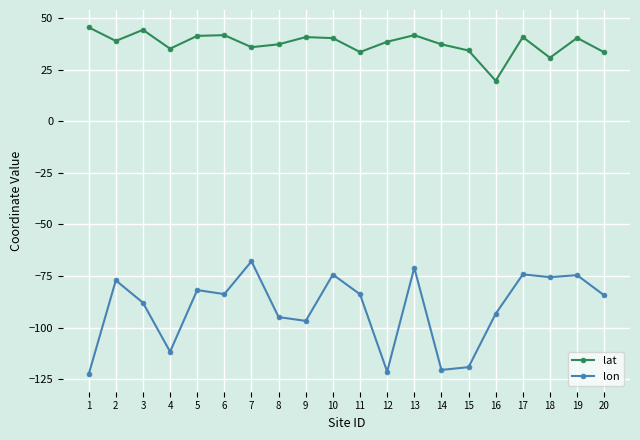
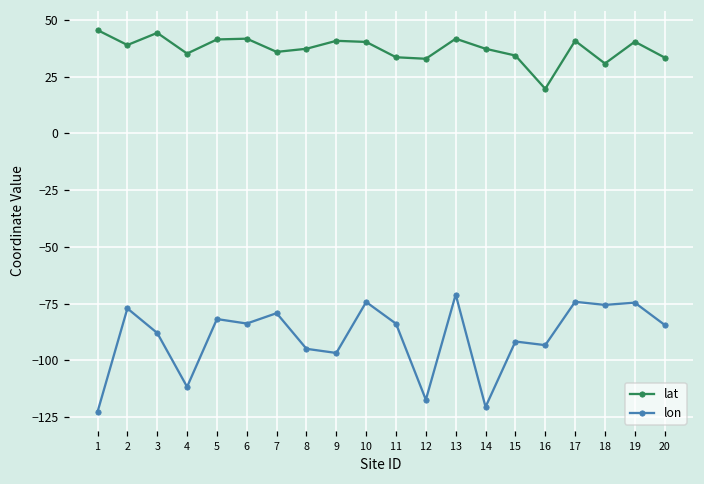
  {
    "lat": {
      "1": 46,
      "2": 39,
      "3": 44,
      "4": 35,
      "5": 41,
      "6": 42,
      "7": 36,
      "8": 37,
      "9": 41,
      "10": 40,
      "11": 34,
-     "12": 39,
+     "12": 33,
      "13": 42,
      "14": 37,
      "15": 34,
      "16": 20,
      "17": 41,
      "18": 31,
      "19": 40,
      "20": 33
    },
    "lon": {
      "1": -123,
      "2": -77,
      "3": -88,
      "4": -112,
      "5": -82,
      "6": -84,
-     "7": -68,
+     "7": -79,
      "8": -95,
      "9": -97,
      "10": -74,
      "11": -84,
-     "12": -121,
+     "12": -117,
      "13": -71,
      "14": -120,
-     "15": -119,
+     "15": -92,
      "16": -93,
      "17": -74,
      "18": -76,
      "19": -75,
      "20": -84
    }
  }
